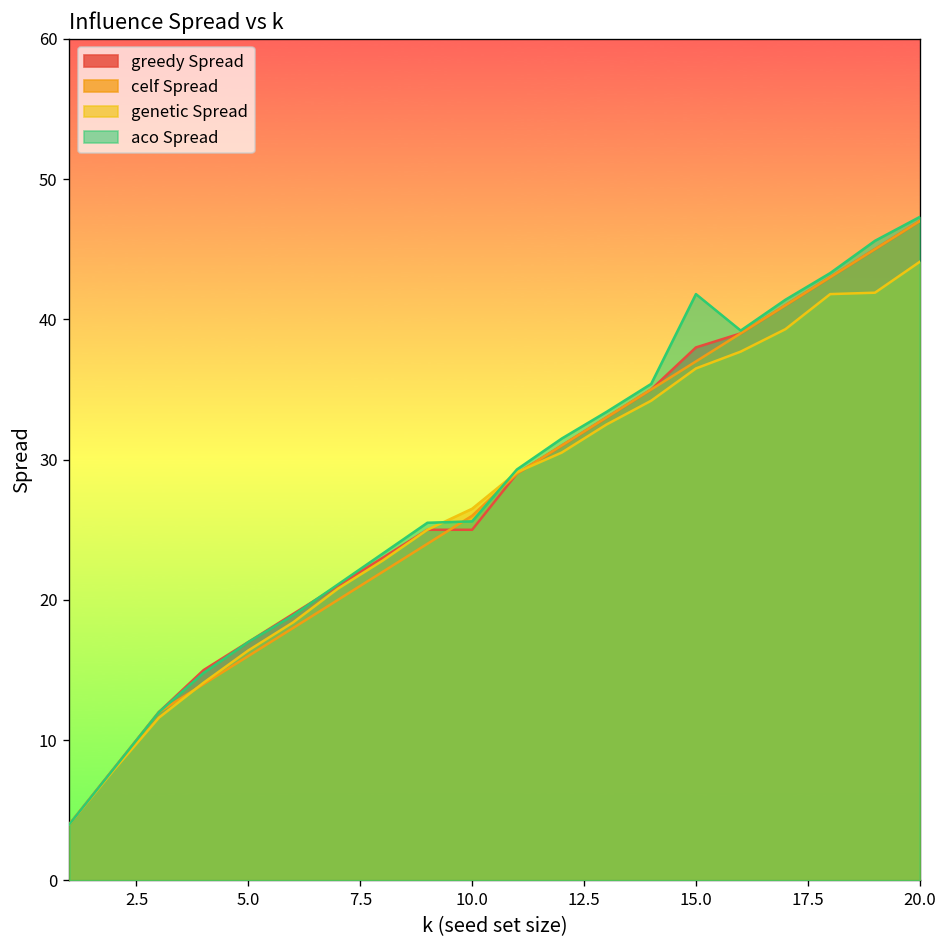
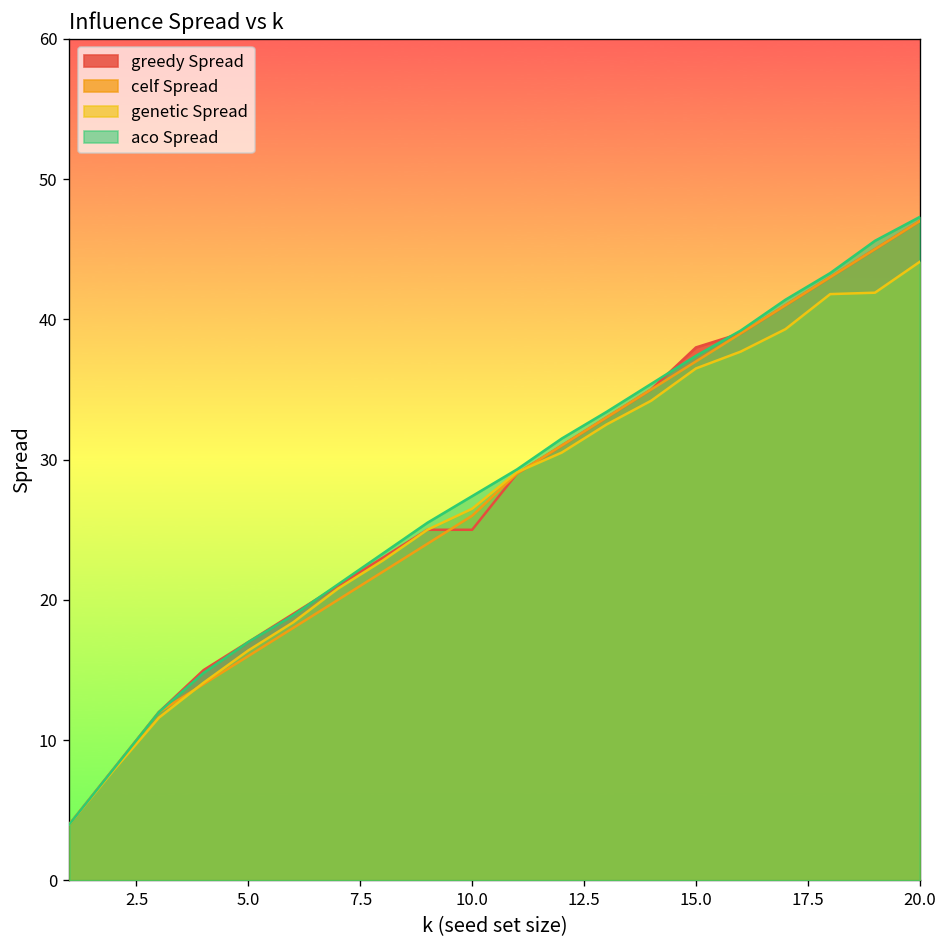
  {
    "greedy Spread": {
      "10.0": 25.0,
      "15.0": 38.0
    },
    "aco Spread": {
-     "10.0": 25.6,
-     "15.0": 41.8,
+     "10.0": 27.4,
+     "15.0": 37.4,
      "20.0": 47.3
    }
  }
